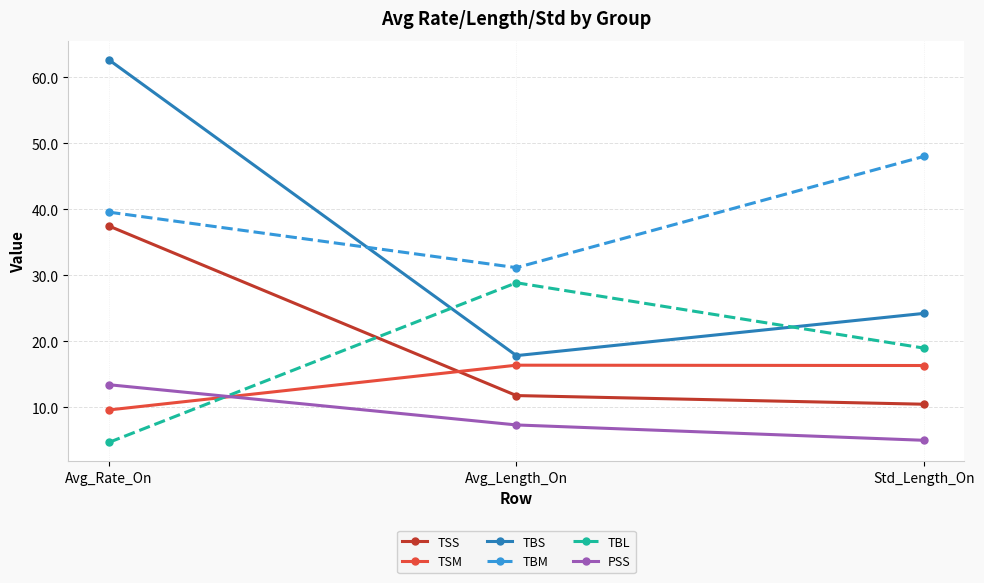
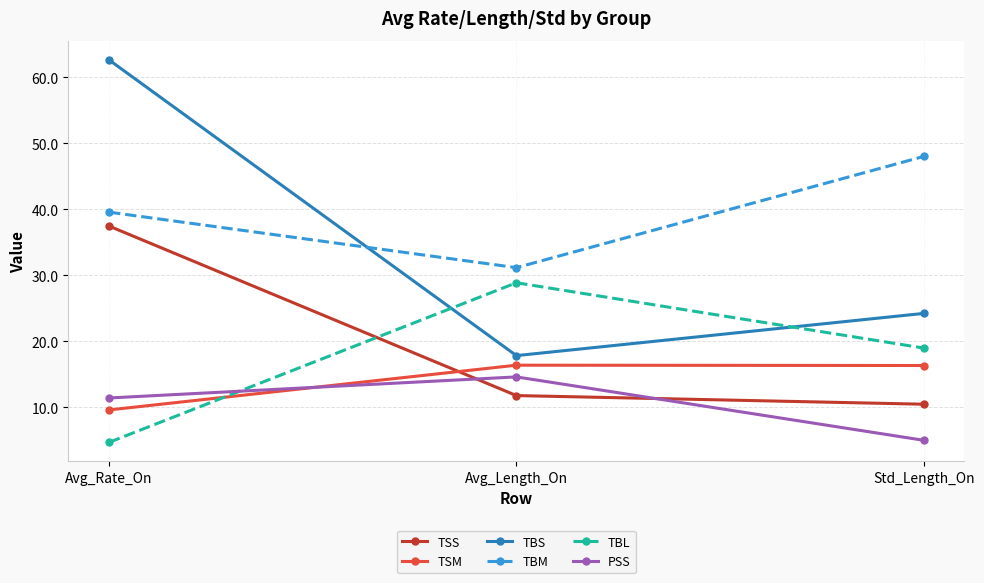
  {
    "TBL": {
      "Avg_Rate_On": 5,
      "Avg_Length_On": 29,
      "Std_Length_On": 19
    },
    "PSS": {
-     "Avg_Rate_On": 13,
-     "Avg_Length_On": 7,
+     "Avg_Rate_On": 11,
+     "Avg_Length_On": 15,
      "Std_Length_On": 5
    }
  }
